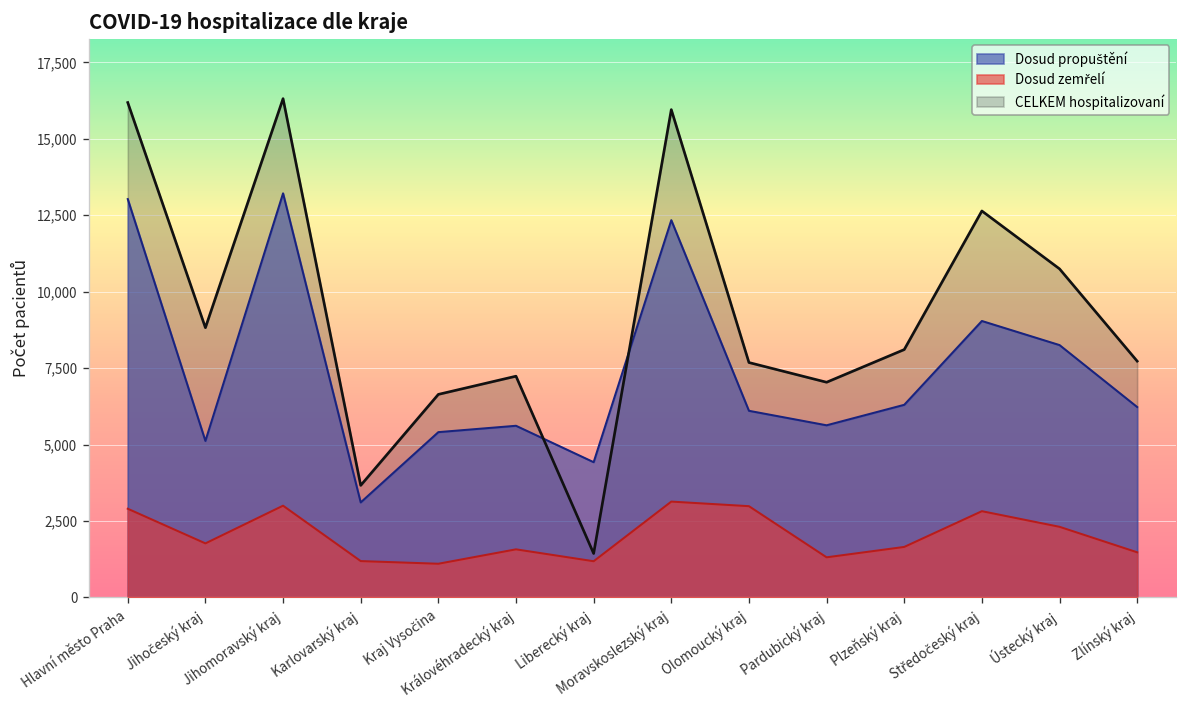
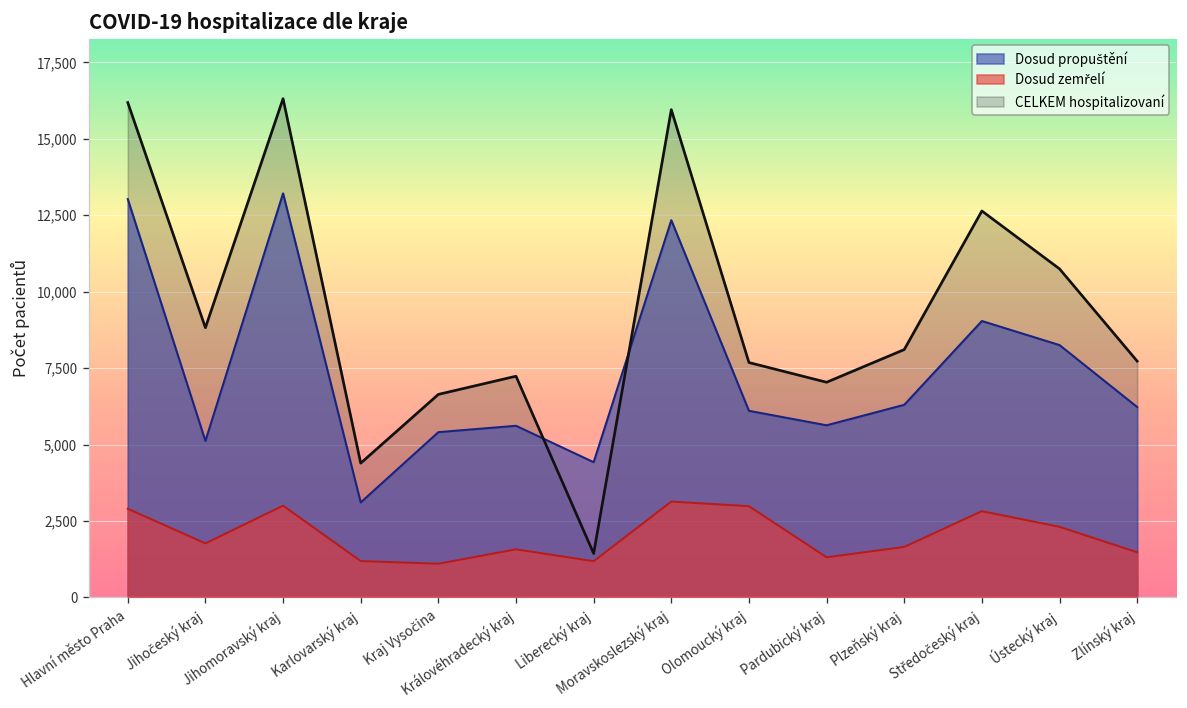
  {
    "Dosud propuštění": {
      "Hlavní město Praha": "13,000",
      "Jihočeský kraj": "5,100",
      "Jihomoravský kraj": "13,200",
      "Karlovarský kraj": "3,100",
      "Kraj Vysočina": "5,400",
      "Královéhradecký kraj": "5,600",
      "Liberecký kraj": "4,400",
      "Moravskoslezský kraj": "12,300",
      "Olomoucký kraj": "6,100",
      "Pardubický kraj": "5,600",
      "Plzeňský kraj": "6,300",
      "Středočeský kraj": "9,000",
      "Ústecký kraj": "8,300",
      "Zlínský kraj": "6,200"
    },
    "Dosud zemřelí": {
      "Hlavní město Praha": "2,900",
      "Jihočeský kraj": "1,800",
      "Jihomoravský kraj": "3,000",
      "Karlovarský kraj": "1,200",
      "Kraj Vysočina": "1,100",
      "Královéhradecký kraj": "1,600",
      "Liberecký kraj": "1,200",
      "Moravskoslezský kraj": "3,100",
      "Olomoucký kraj": "3,000",
      "Pardubický kraj": "1,300",
      "Plzeňský kraj": "1,700",
      "Středočeský kraj": "2,800",
      "Ústecký kraj": "2,300",
      "Zlínský kraj": "1,500"
    },
    "CELKEM hospitalizovaní": {
      "Hlavní město Praha": "16,200",
      "Jihočeský kraj": "8,800",
      "Jihomoravský kraj": "16,300",
-     "Karlovarský kraj": "3,700",
+     "Karlovarský kraj": "4,400",
      "Kraj Vysočina": "6,600",
      "Královéhradecký kraj": "7,200",
      "Liberecký kraj": "1,400",
      "Moravskoslezský kraj": "16,000",
      "Olomoucký kraj": "7,700",
      "Pardubický kraj": "7,000",
      "Plzeňský kraj": "8,100",
      "Středočeský kraj": "12,600",
      "Ústecký kraj": "10,700",
      "Zlínský kraj": "7,700"
    }
  }
